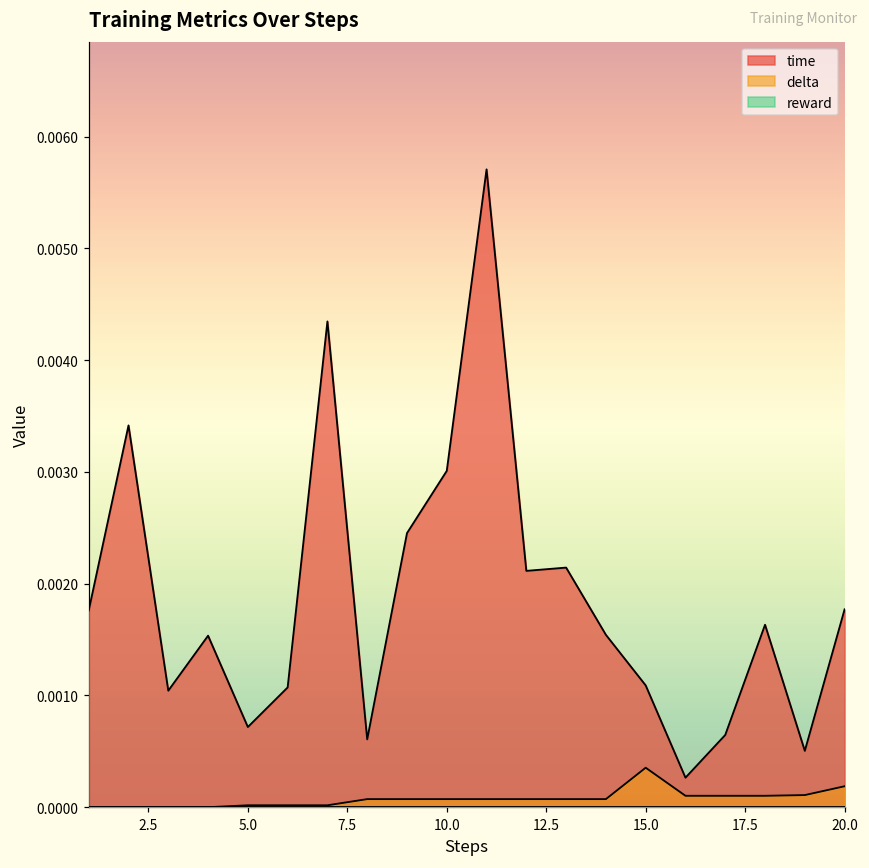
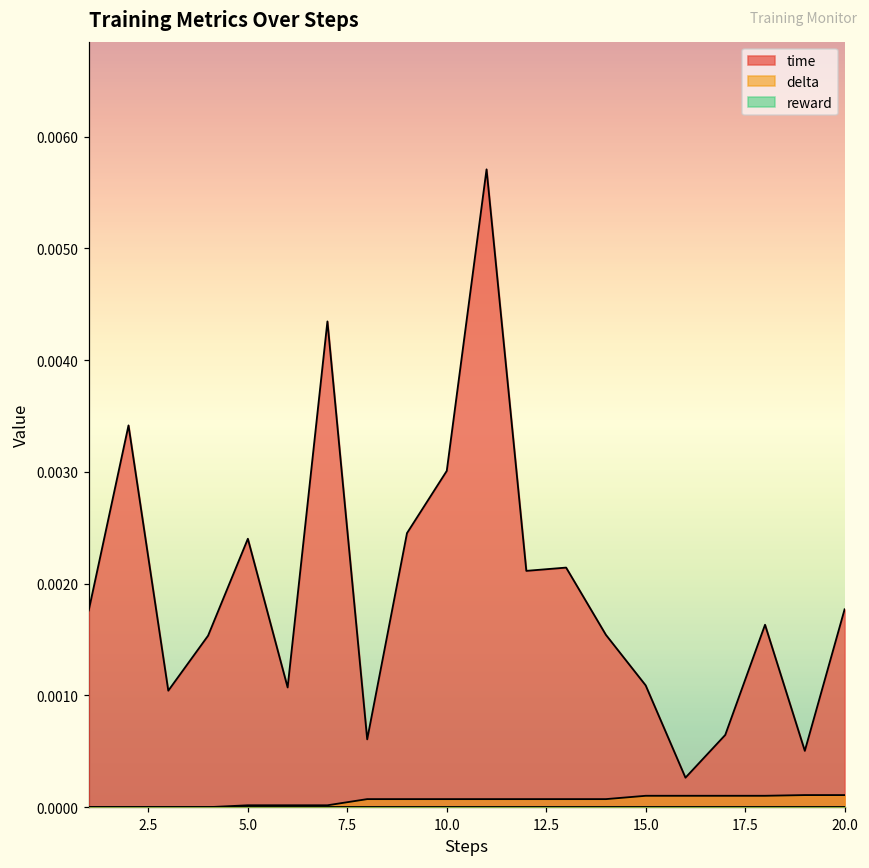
  {
    "time": {
-     "5.0": 0.00072,
+     "5.0": 0.00240,
      "10.0": 0.00301,
      "15.0": 0.00109,
      "20.0": 0.00177
    },
    "delta": {
      "10.0": 0.00007,
-     "15.0": 0.00035,
-     "20.0": 0.00019
+     "15.0": 0.00010,
+     "20.0": 0.00011
    },
    "reward": {
      "10.0": 0.00000,
      "15.0": 0.00000,
      "20.0": 0.00000
    }
  }
